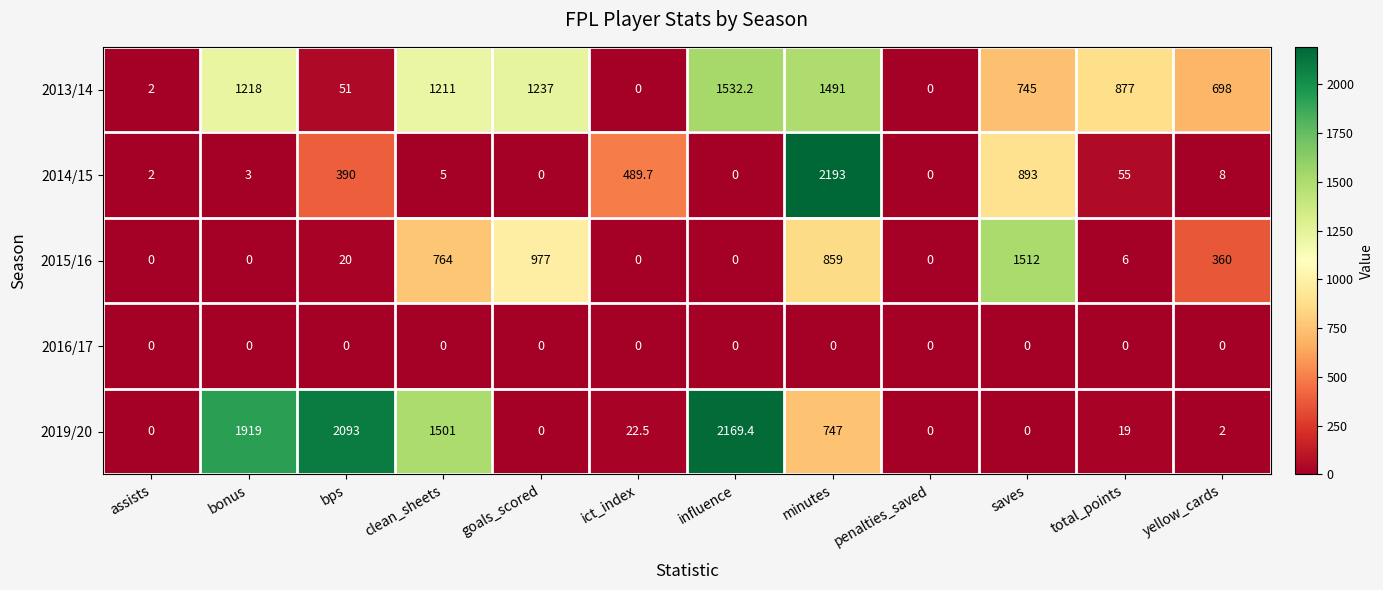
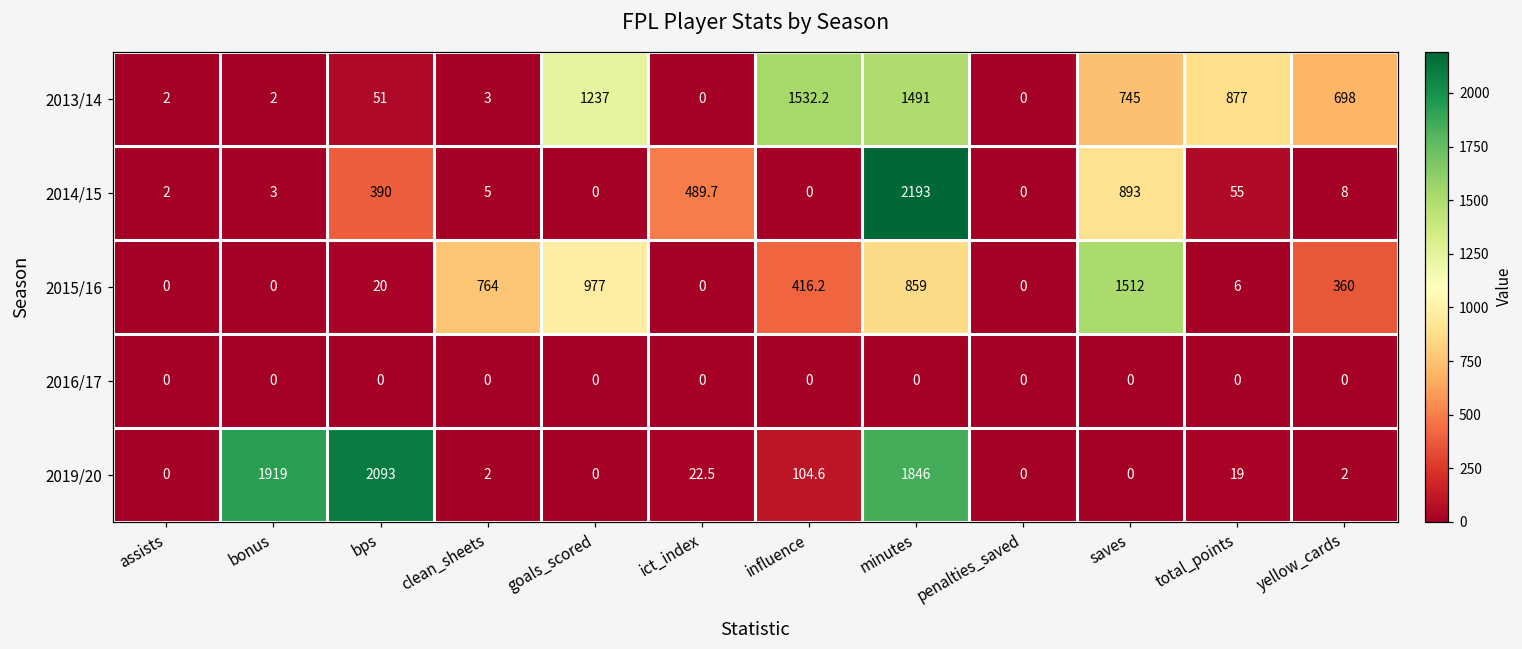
  {
    "2013/14": {
      "assists": 2,
-     "bonus": 1218,
+     "bonus": 2,
      "bps": 51,
-     "clean_sheets": 1211,
+     "clean_sheets": 3,
      "goals_scored": 1237,
      "ict_index": 0,
      "influence": 1532.2,
      "minutes": 1491,
      "penalties_saved": 0,
      "saves": 745,
      "total_points": 877,
      "yellow_cards": 698
    },
    "2014/15": {
      "assists": 2,
      "bonus": 3,
      "bps": 390,
      "clean_sheets": 5,
      "goals_scored": 0,
      "ict_index": 489.7,
      "influence": 0,
      "minutes": 2193,
      "penalties_saved": 0,
      "saves": 893,
      "total_points": 55,
      "yellow_cards": 8
    },
    "2015/16": {
      "assists": 0,
      "bonus": 0,
      "bps": 20,
      "clean_sheets": 764,
      "goals_scored": 977,
      "ict_index": 0,
-     "influence": 0,
+     "influence": 416.2,
      "minutes": 859,
      "penalties_saved": 0,
      "saves": 1512,
      "total_points": 6,
      "yellow_cards": 360
    },
    "2016/17": {
      "assists": 0,
      "bonus": 0,
      "bps": 0,
      "clean_sheets": 0,
      "goals_scored": 0,
      "ict_index": 0,
      "influence": 0,
      "minutes": 0,
      "penalties_saved": 0,
      "saves": 0,
      "total_points": 0,
      "yellow_cards": 0
    },
    "2019/20": {
      "assists": 0,
      "bonus": 1919,
      "bps": 2093,
-     "clean_sheets": 1501,
+     "clean_sheets": 2,
      "goals_scored": 0,
      "ict_index": 22.5,
-     "influence": 2169.4,
-     "minutes": 747,
+     "influence": 104.6,
+     "minutes": 1846,
      "penalties_saved": 0,
      "saves": 0,
      "total_points": 19,
      "yellow_cards": 2
    }
  }
